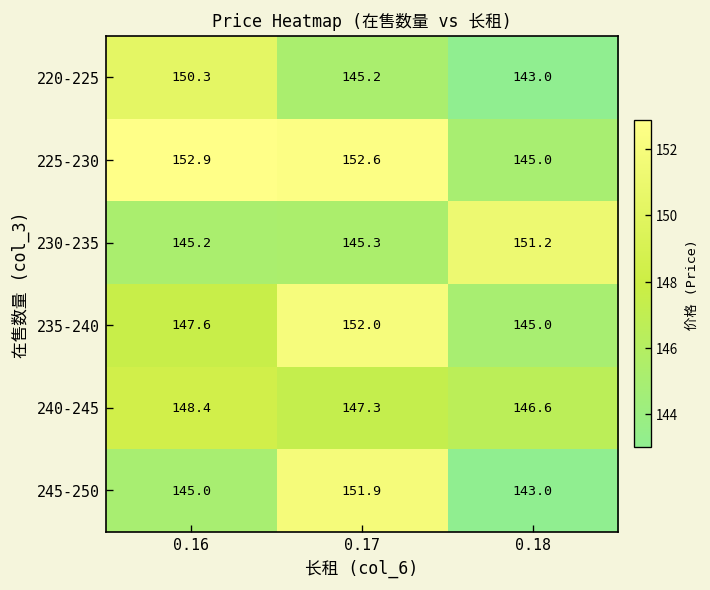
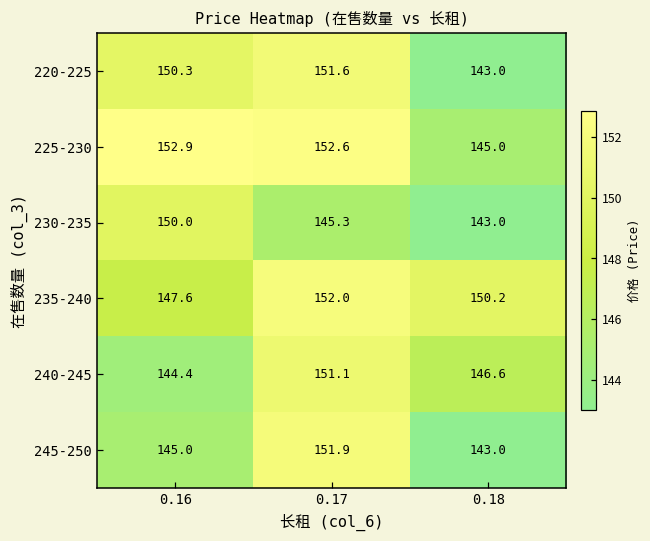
  {
    "220-225": {
      "0.16": 150.3,
-     "0.17": 145.2,
+     "0.17": 151.6,
      "0.18": 143.0
    },
    "225-230": {
      "0.16": 152.9,
      "0.17": 152.6,
      "0.18": 145.0
    },
    "230-235": {
-     "0.16": 145.2,
+     "0.16": 150.0,
      "0.17": 145.3,
-     "0.18": 151.2
+     "0.18": 143.0
    },
    "235-240": {
      "0.16": 147.6,
      "0.17": 152.0,
-     "0.18": 145.0
+     "0.18": 150.2
    },
    "240-245": {
-     "0.16": 148.4,
-     "0.17": 147.3,
+     "0.16": 144.4,
+     "0.17": 151.1,
      "0.18": 146.6
    },
    "245-250": {
      "0.16": 145.0,
      "0.17": 151.9,
      "0.18": 143.0
    }
  }
